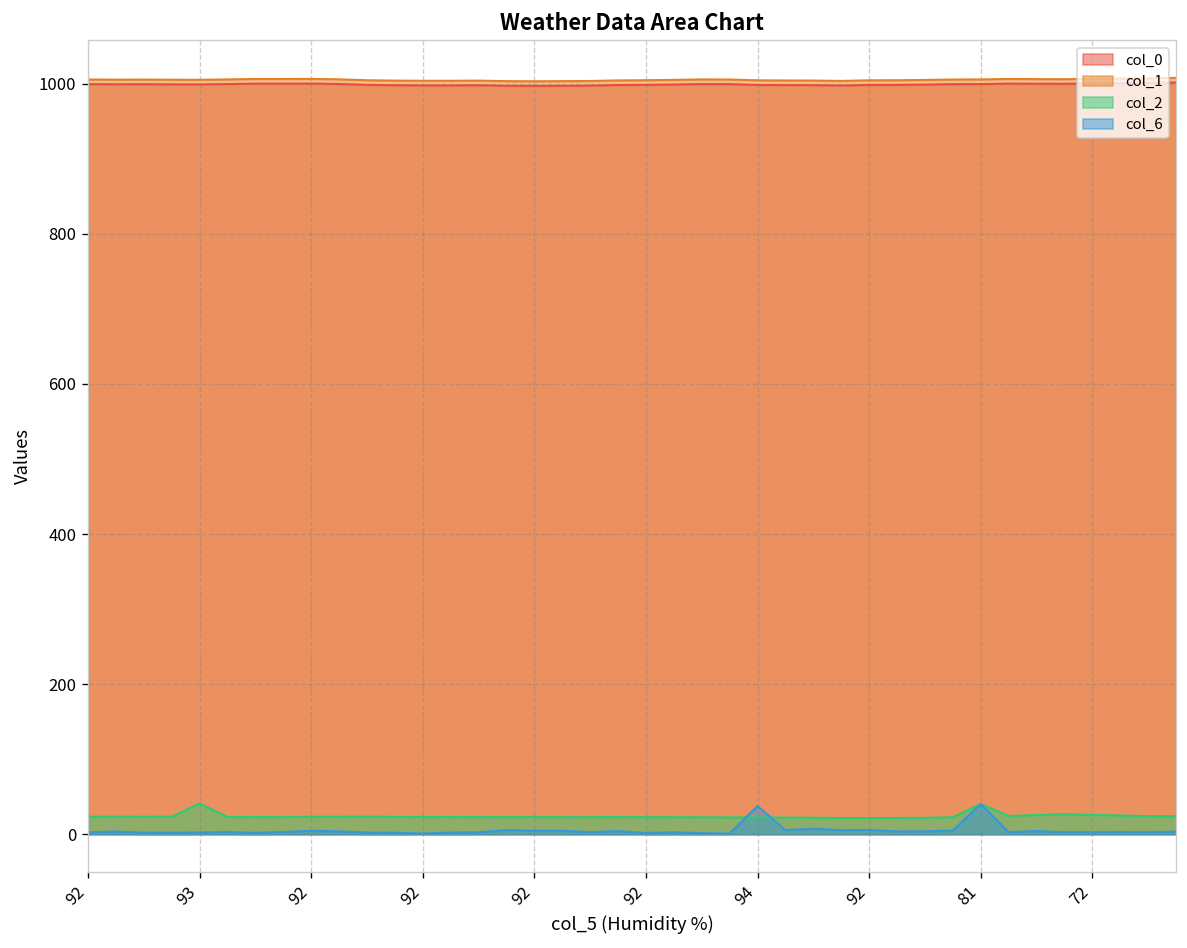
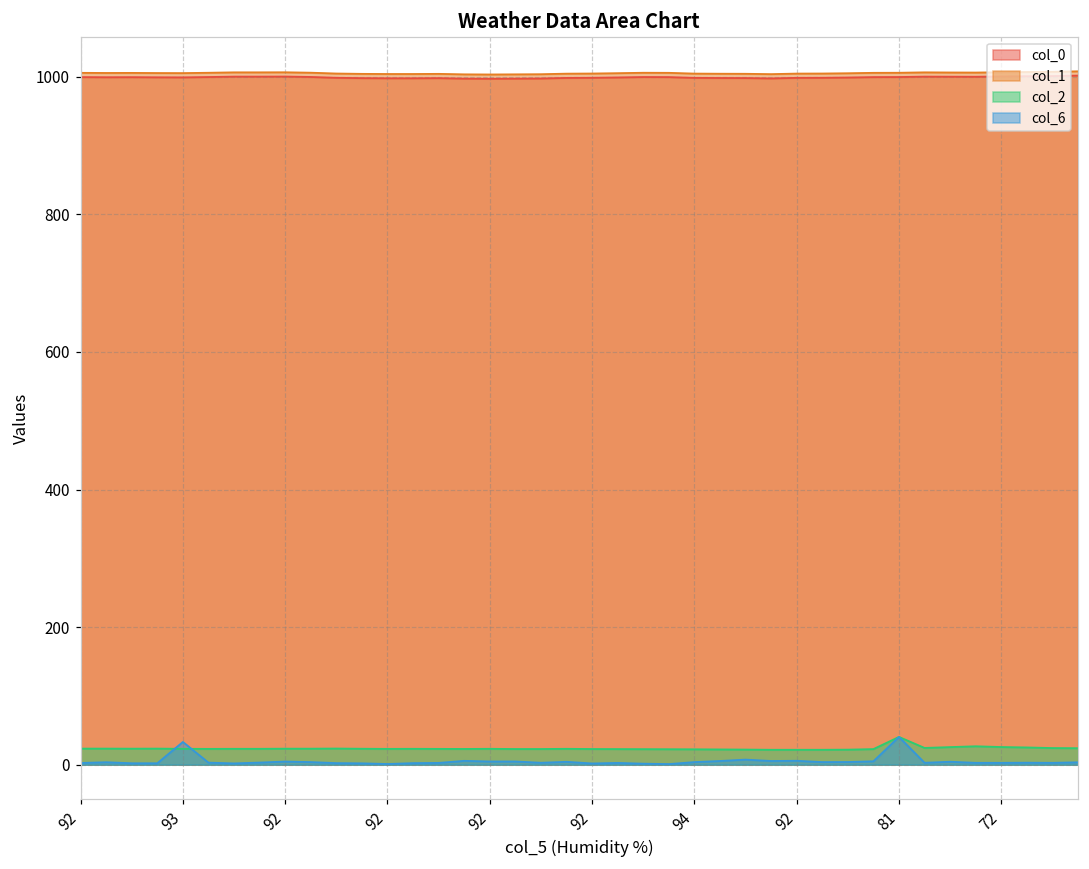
  {
    "col_2": {
-     "93": 40,
+     "93": 20,
      "94": 20,
      "72": 30
    },
    "col_6": {
-     "93": 0,
-     "94": 40,
+     "93": 30,
+     "94": 0,
      "72": 0
    }
  }
